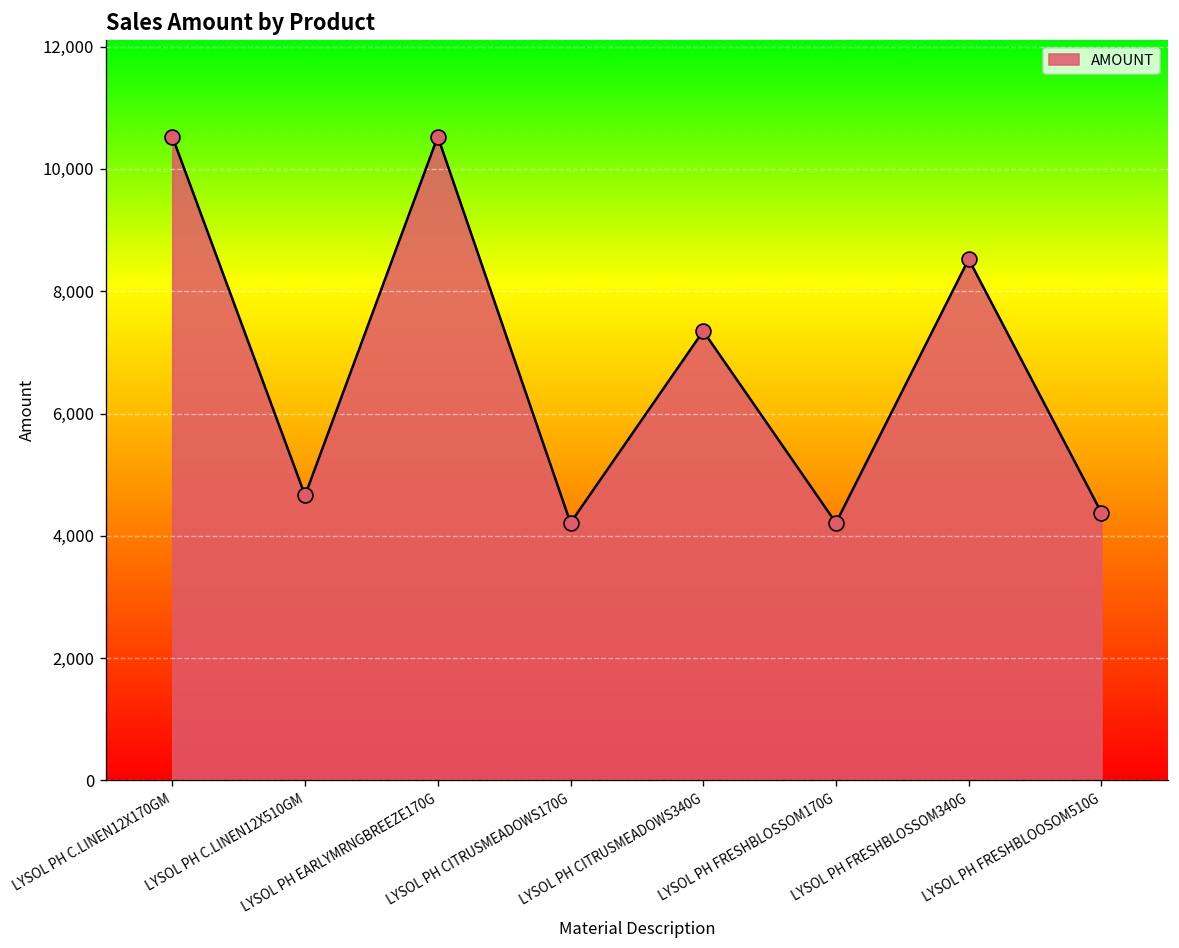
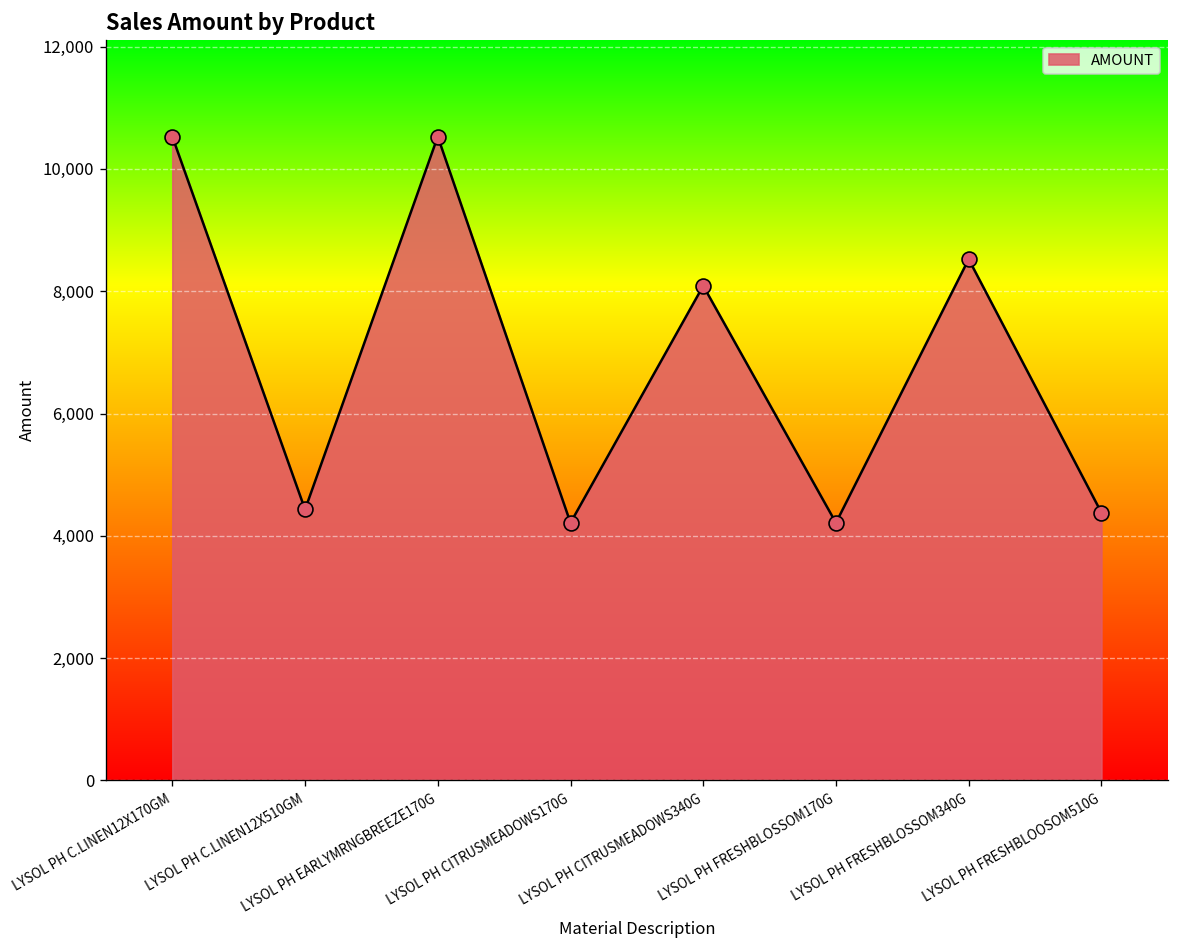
  {
    "LYSOL PH C.LINEN12X170GM": "10,500",
-   "LYSOL PH C.LINEN12X510GM": "4,700",
+   "LYSOL PH C.LINEN12X510GM": "4,400",
    "LYSOL PH EARLYMRNGBREEZE170G": "10,500",
    "LYSOL PH CITRUSMEADOWS170G": "4,200",
-   "LYSOL PH CITRUSMEADOWS340G": "7,300",
+   "LYSOL PH CITRUSMEADOWS340G": "8,100",
    "LYSOL PH FRESHBLOSSOM170G": "4,200",
    "LYSOL PH FRESHBLOSSOM340G": "8,500",
    "LYSOL PH FRESHBLOOSOM510G": "4,400"
  }
